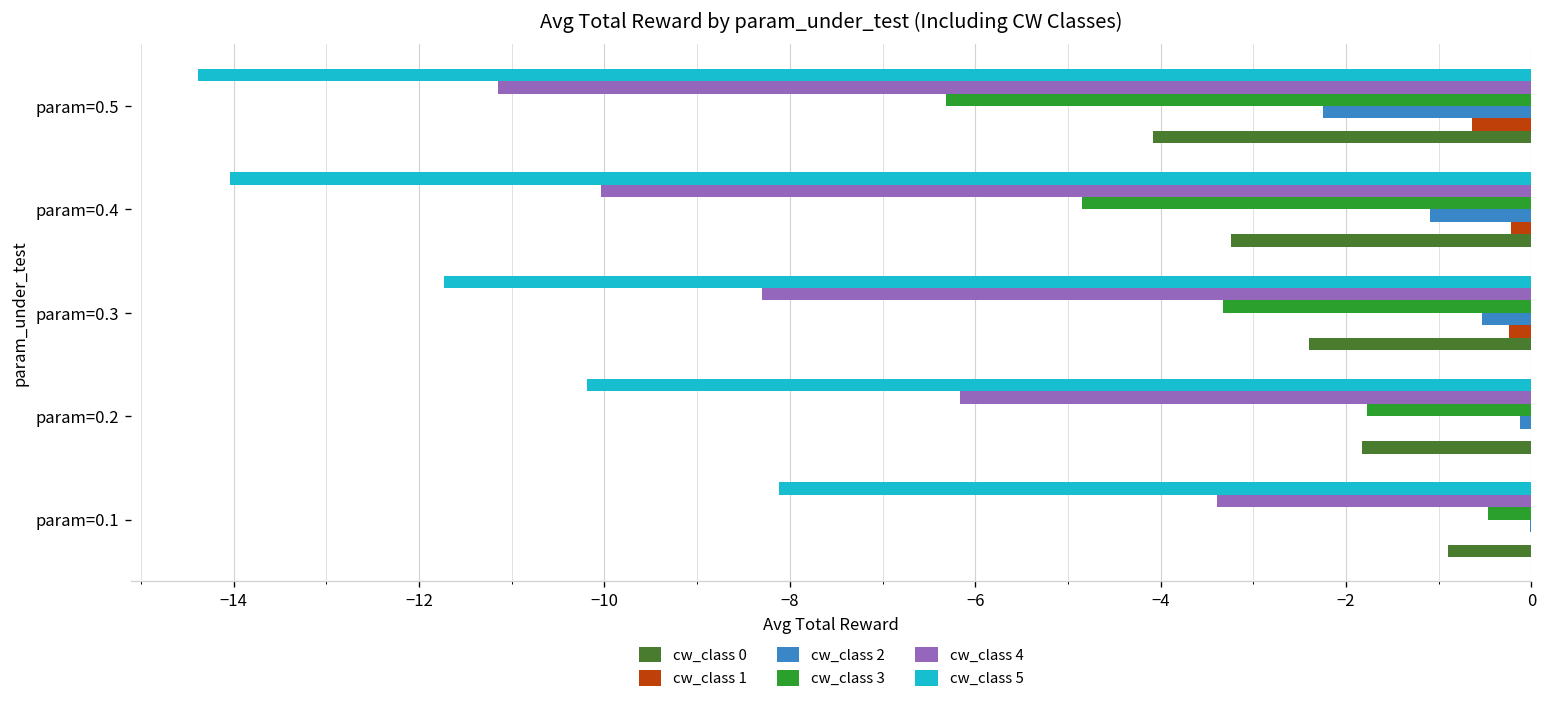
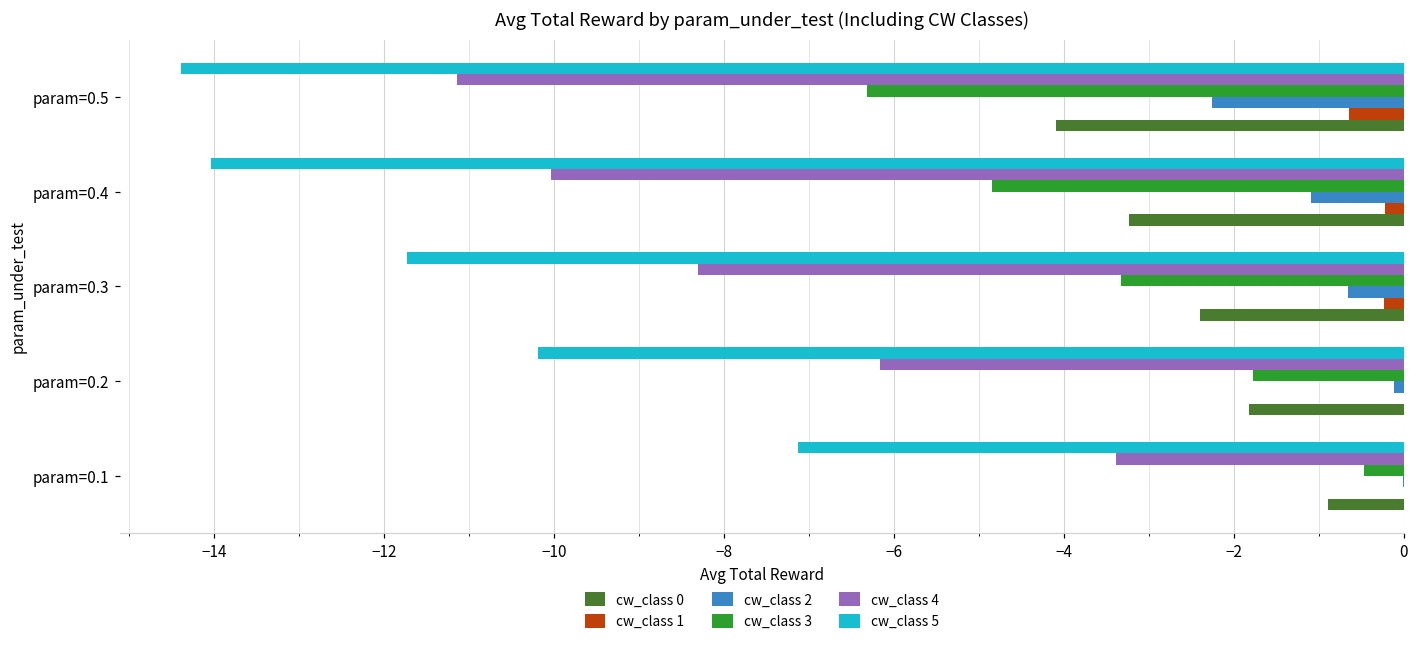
  {
    "cw_class 1": {
      "param=0.5": -0.6,
      "param=0.4": -0.2,
      "param=0.3": -0.2
    },
    "cw_class 2": {
      "param=0.5": -2.3,
      "param=0.4": -1.1,
-     "param=0.3": -0.5,
+     "param=0.3": -0.7,
      "param=0.2": -0.1
    },
    "cw_class 4": {
      "param=0.5": -11.1,
      "param=0.4": -10.0,
      "param=0.3": -8.3,
      "param=0.2": -6.2,
      "param=0.1": -3.4
    },
    "cw_class 5": {
      "param=0.5": -14.4,
      "param=0.4": -14.0,
      "param=0.3": -11.7,
      "param=0.2": -10.2,
-     "param=0.1": -8.1
+     "param=0.1": -7.1
    }
  }
